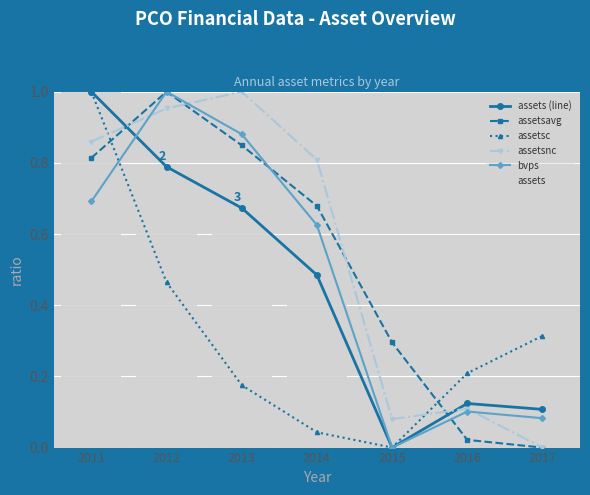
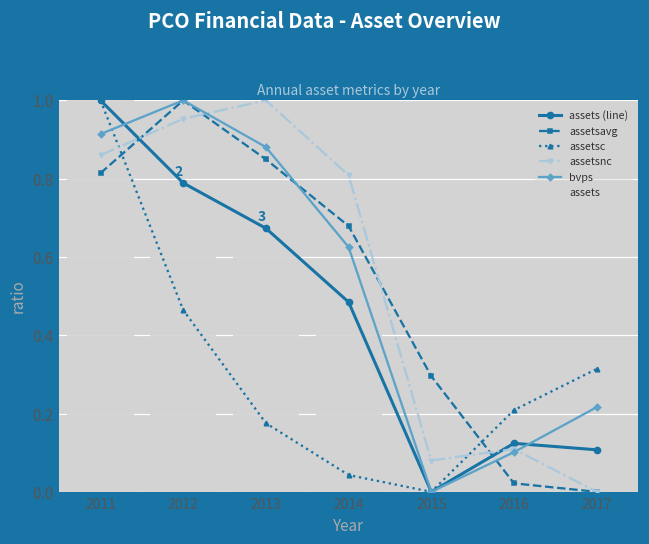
  {
    "bvps": {
-     "2011": 0.69,
+     "2011": 0.91,
      "2013": 0.88,
      "2014": 0.63,
      "2016": 0.10,
-     "2017": 0.08
+     "2017": 0.22
    }
  }
